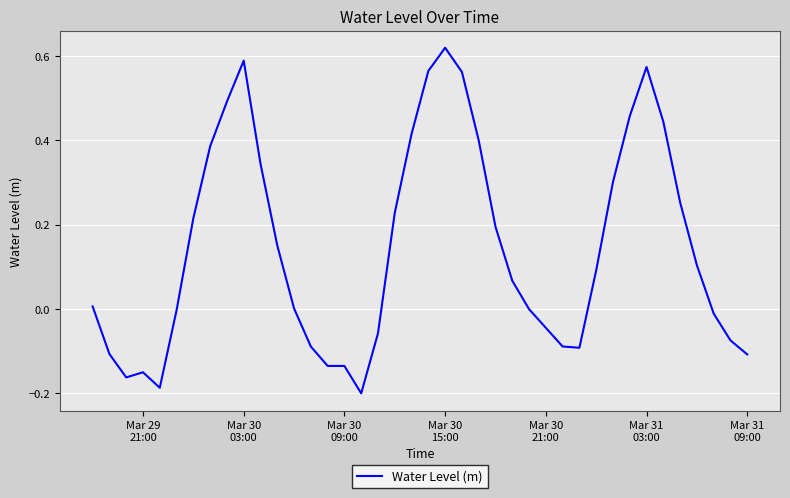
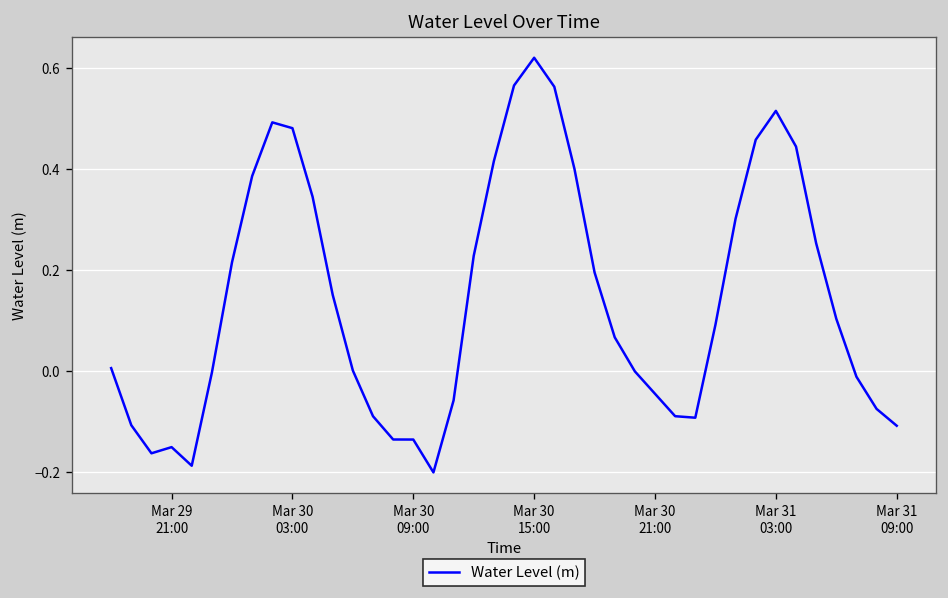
  {
    "Mar 29 21:00": -0.15,
-   "Mar 30 03:00": 0.59,
+   "Mar 30 03:00": 0.48,
    "Mar 30 09:00": -0.14,
    "Mar 30 15:00": 0.62,
    "Mar 30 21:00": -0.05,
-   "Mar 31 03:00": 0.57,
+   "Mar 31 03:00": 0.51,
    "Mar 31 09:00": -0.11
  }
